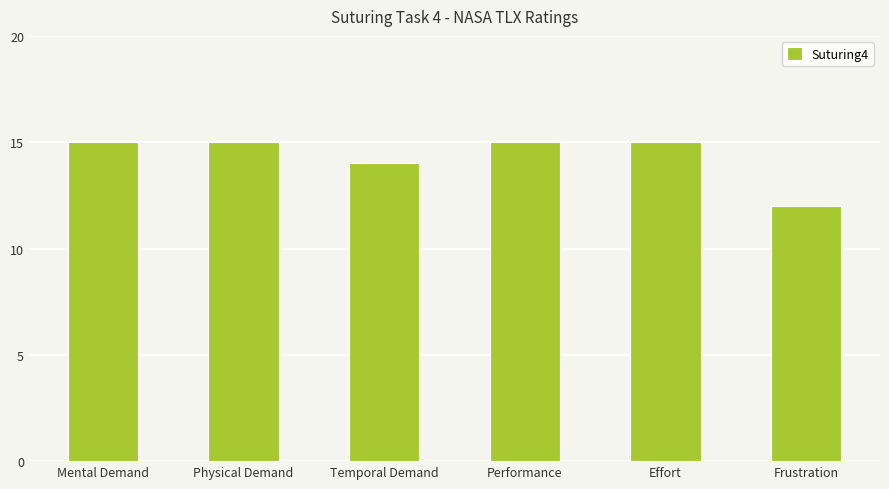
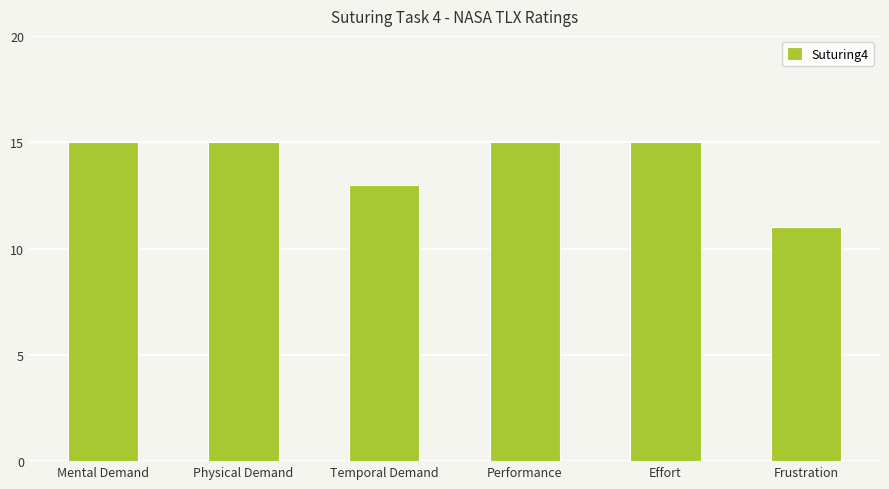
  {
    "Mental Demand": 15,
    "Physical Demand": 15,
-   "Temporal Demand": 14,
+   "Temporal Demand": 13,
    "Performance": 15,
    "Effort": 15,
-   "Frustration": 12
+   "Frustration": 11
  }
